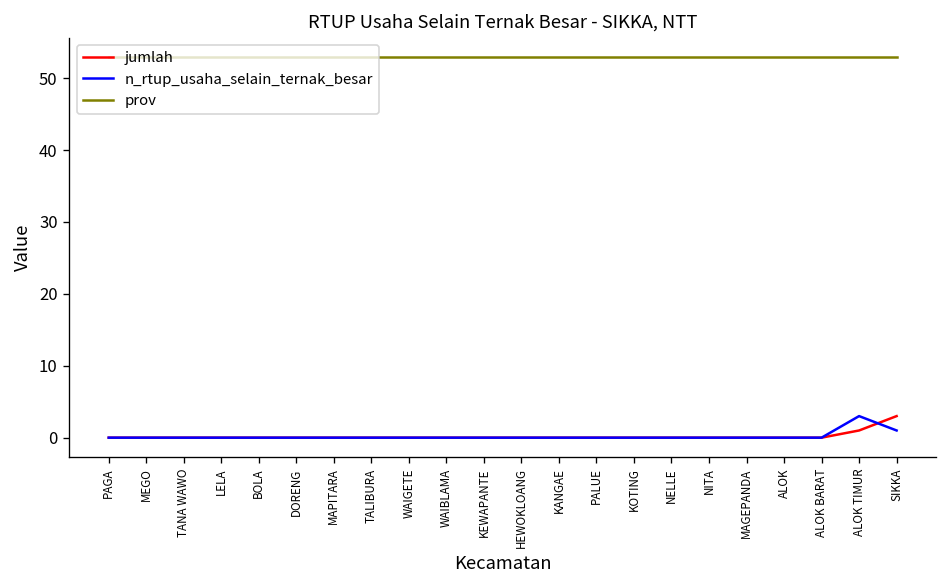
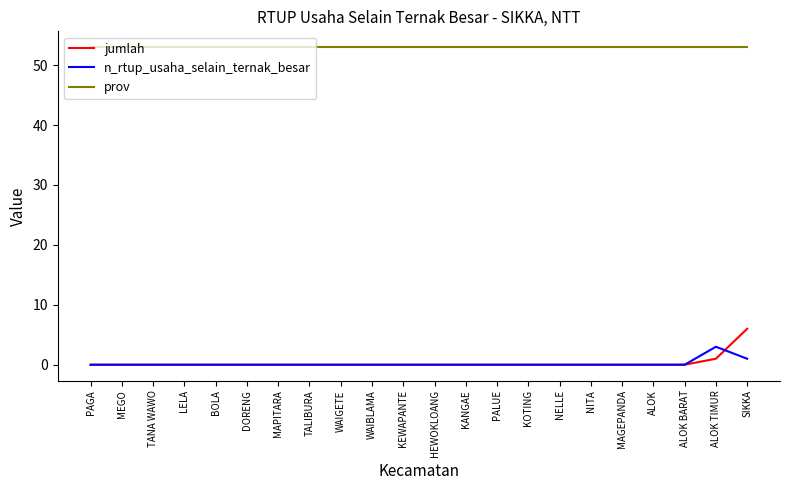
  {
    "jumlah": {
      "ALOK TIMUR": 1,
-     "SIKKA": 3
+     "SIKKA": 6
    },
    "n_rtup_usaha_selain_ternak_besar": {
      "ALOK TIMUR": 3,
      "SIKKA": 1
    },
    "prov": {
      "WAIGETE": 53,
      "WAIBLAMA": 53,
      "KEWAPANTE": 53,
      "HEWOKLOANG": 53,
      "KANGAE": 53,
      "PALUE": 53,
      "KOTING": 53,
      "NELLE": 53,
      "NITA": 53,
      "MAGEPANDA": 53,
      "ALOK": 53,
      "ALOK BARAT": 53,
      "ALOK TIMUR": 53,
      "SIKKA": 53
    }
  }
